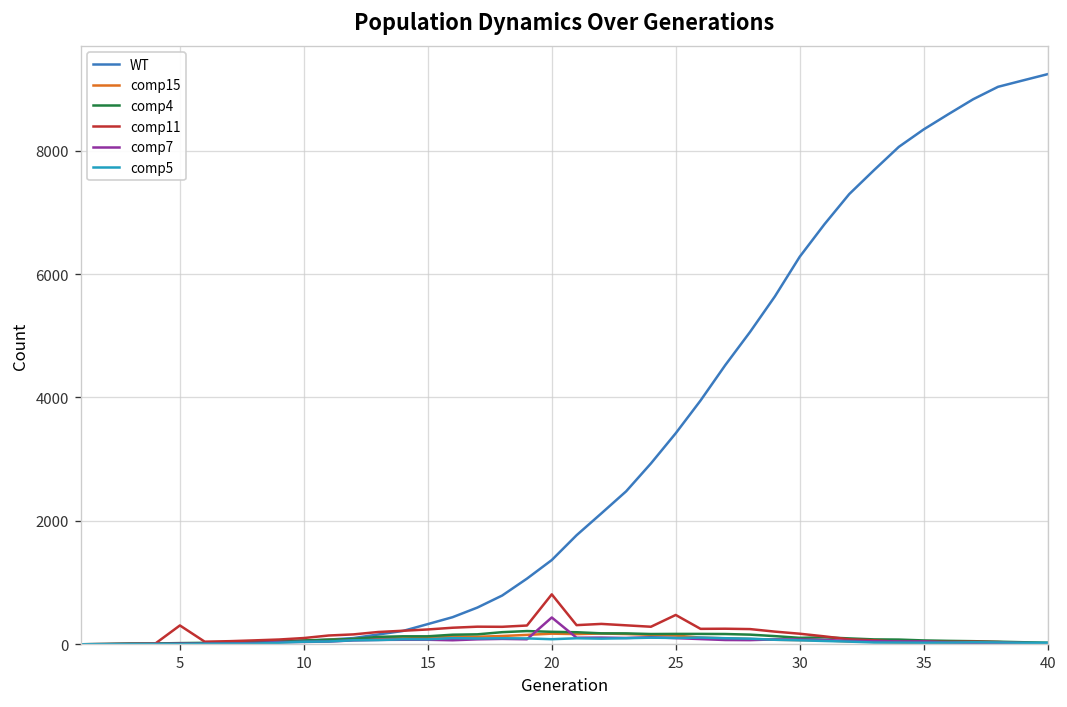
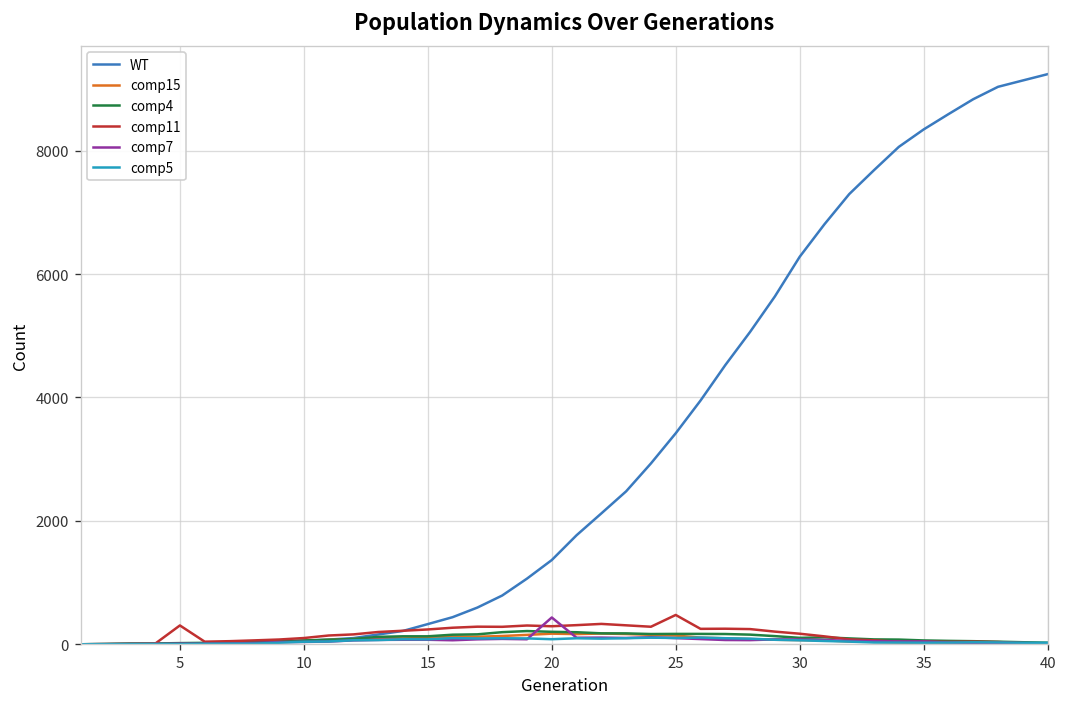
  {
    "comp11": {
      "5": 300,
      "15": 200,
-     "20": 800,
+     "20": 300,
      "25": 500,
      "30": 200
    },
    "comp7": {
      "20": 400
    }
  }
